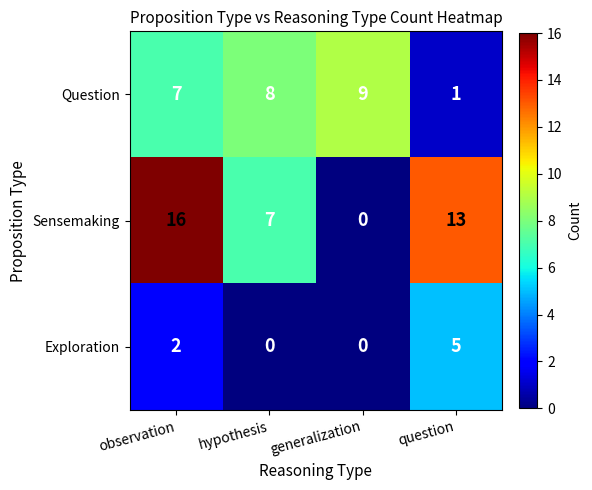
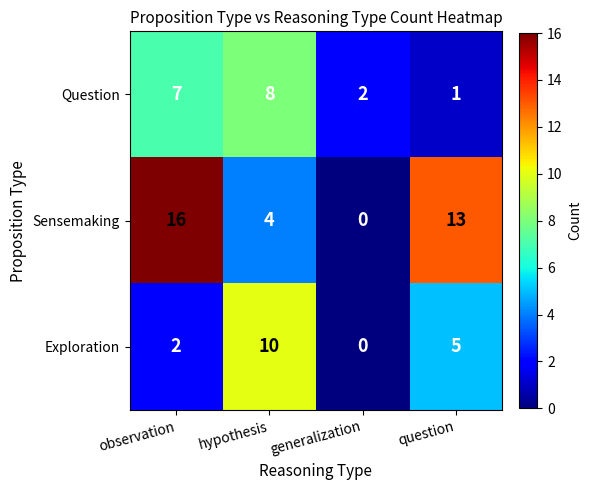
  {
    "Question": {
      "observation": 7,
      "hypothesis": 8,
-     "generalization": 9,
+     "generalization": 2,
      "question": 1
    },
    "Sensemaking": {
      "observation": 16,
-     "hypothesis": 7,
+     "hypothesis": 4,
      "generalization": 0,
      "question": 13
    },
    "Exploration": {
      "observation": 2,
-     "hypothesis": 0,
+     "hypothesis": 10,
      "generalization": 0,
      "question": 5
    }
  }
